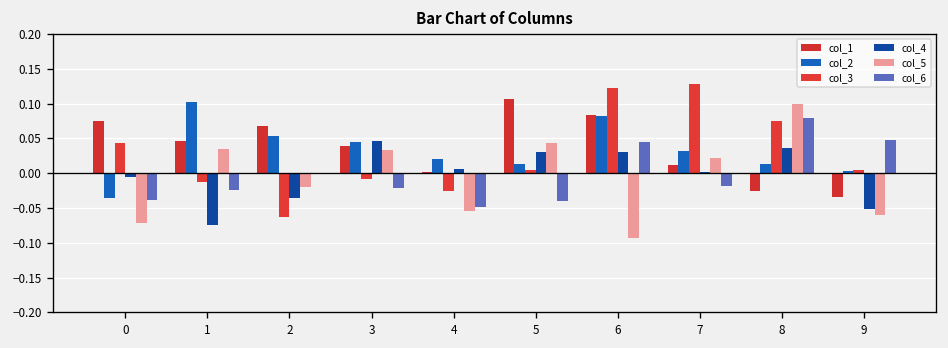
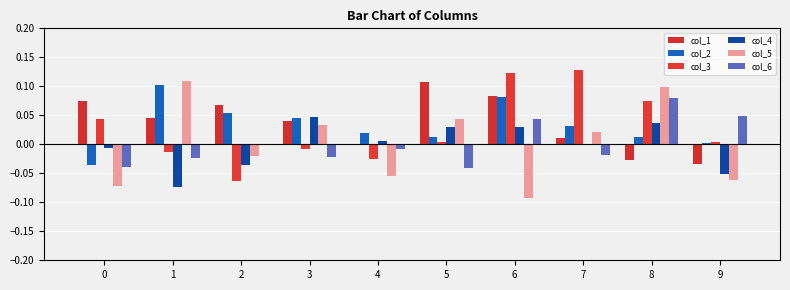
  {
    "col_5": {
      "0": -0.07,
-     "1": 0.04,
+     "1": 0.11,
      "2": -0.02,
      "3": 0.03,
      "4": -0.05,
      "5": 0.04,
      "6": -0.09,
      "7": 0.02,
      "8": 0.10,
      "9": -0.06
    },
    "col_6": {
      "0": -0.04,
      "1": -0.02,
      "3": -0.02,
-     "4": -0.05,
+     "4": -0.01,
      "5": -0.04,
      "6": 0.04,
      "7": -0.02,
      "8": 0.08,
      "9": 0.05
    }
  }
